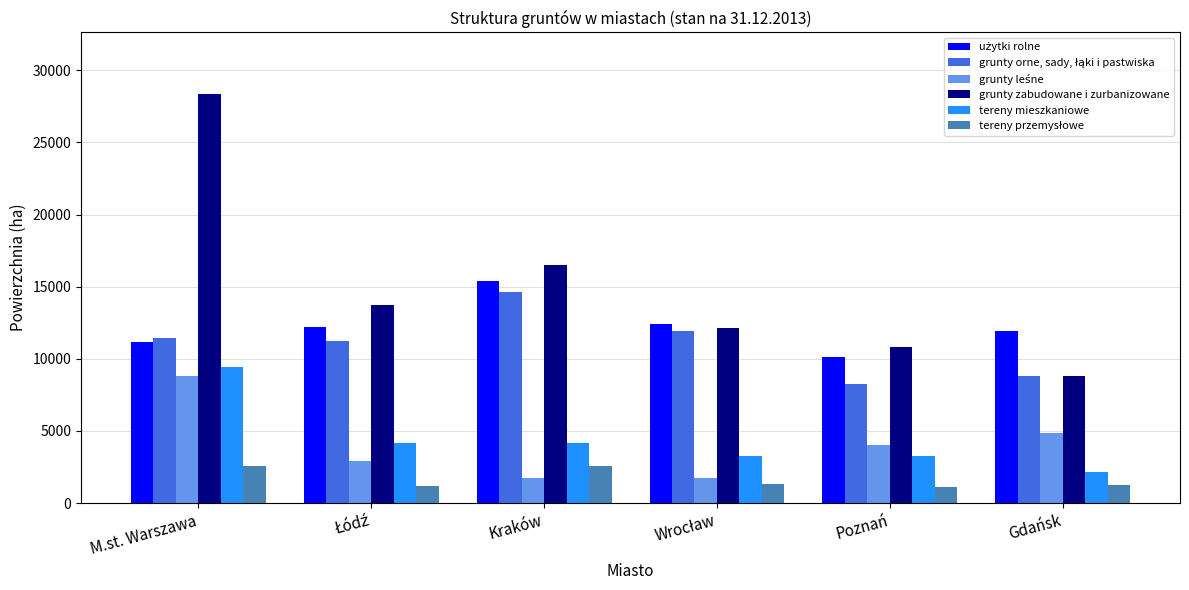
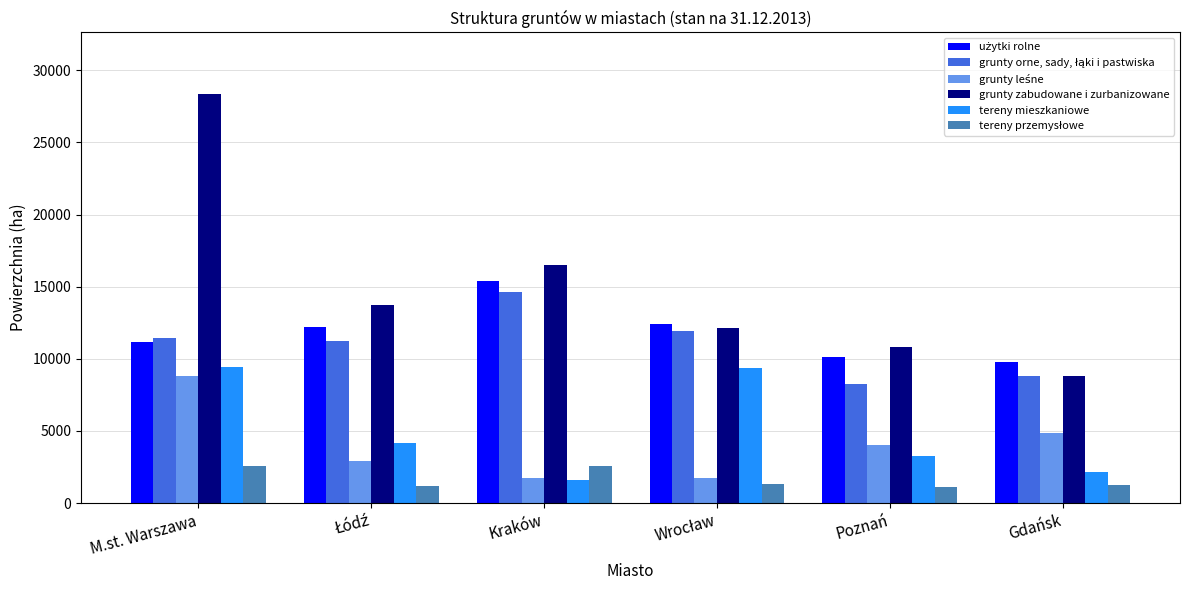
  {
    "użytki rolne": {
      "M.st. Warszawa": 11200,
      "Łódź": 12200,
      "Kraków": 15400,
      "Wrocław": 12400,
      "Poznań": 10100,
-     "Gdańsk": 12000
+     "Gdańsk": 9800
    },
    "grunty zabudowane i zurbanizowane": {
      "M.st. Warszawa": 28400,
      "Łódź": 13700,
      "Kraków": 16500,
      "Wrocław": 12200,
      "Poznań": 10800,
      "Gdańsk": 8800
    },
    "tereny mieszkaniowe": {
      "M.st. Warszawa": 9400,
      "Łódź": 4200,
-     "Kraków": 4200,
-     "Wrocław": 3300,
+     "Kraków": 1600,
+     "Wrocław": 9400,
      "Poznań": 3300,
      "Gdańsk": 2100
    }
  }
